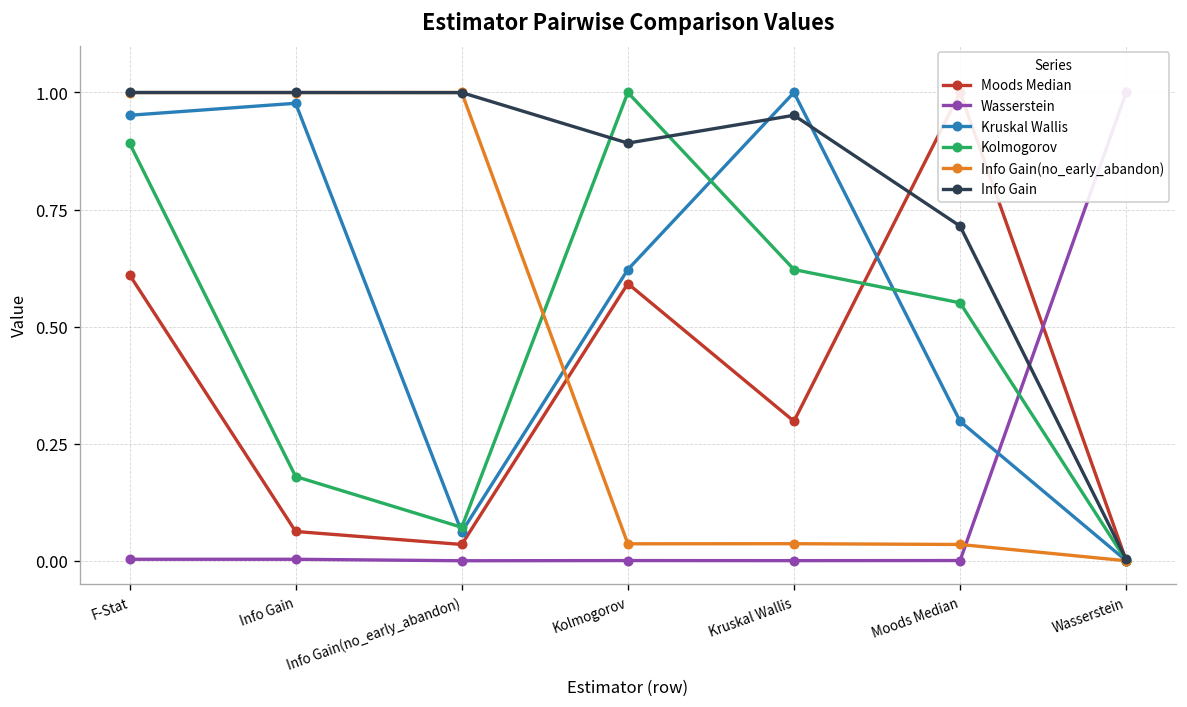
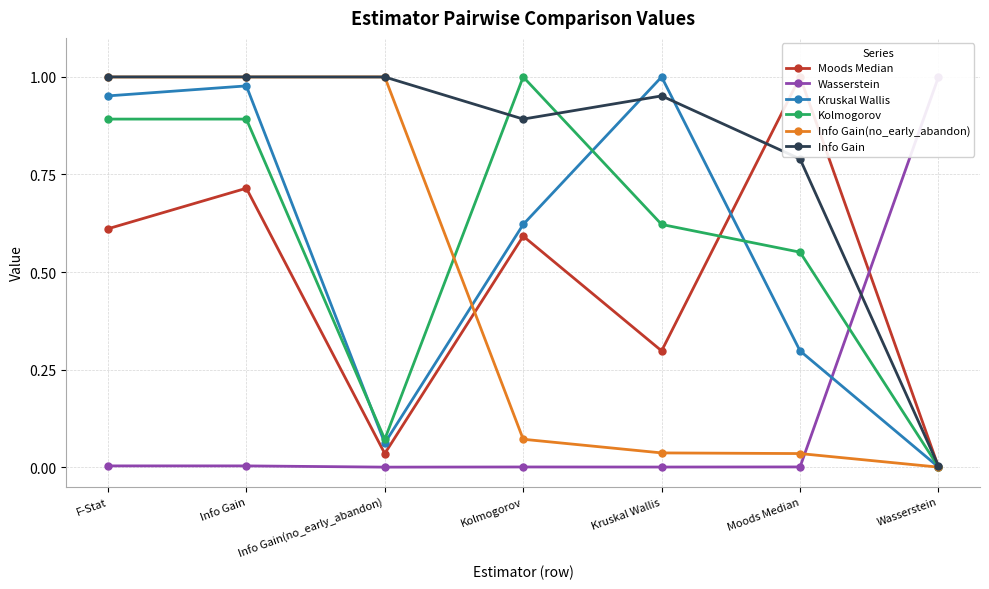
  {
    "Moods Median": {
      "F-Stat": 0.61,
-     "Info Gain": 0.06,
+     "Info Gain": 0.71,
      "Info Gain(no_early_abandon)": 0.03,
      "Kolmogorov": 0.59,
      "Kruskal Wallis": 0.30
    },
    "Wasserstein": {
      "F-Stat": 0.00,
      "Info Gain": 0.00,
      "Info Gain(no_early_abandon)": 0.00,
      "Kolmogorov": 0.00,
      "Kruskal Wallis": 0.00,
      "Moods Median": 0.00
    },
    "Kruskal Wallis": {
      "F-Stat": 0.95,
      "Info Gain": 0.98,
      "Info Gain(no_early_abandon)": 0.06,
      "Kolmogorov": 0.62,
      "Kruskal Wallis": 1.00,
      "Moods Median": 0.30
    },
    "Kolmogorov": {
      "F-Stat": 0.89,
-     "Info Gain": 0.18,
+     "Info Gain": 0.89,
      "Info Gain(no_early_abandon)": 0.07,
      "Kolmogorov": 1.00,
      "Kruskal Wallis": 0.62,
      "Moods Median": 0.55
    },
    "Info Gain(no_early_abandon)": {
-     "Kolmogorov": 0.04,
+     "Kolmogorov": 0.07,
      "Kruskal Wallis": 0.04,
      "Moods Median": 0.03
    },
    "Info Gain": {
      "Kolmogorov": 0.89,
      "Kruskal Wallis": 0.95,
-     "Moods Median": 0.71
+     "Moods Median": 0.79
    }
  }
